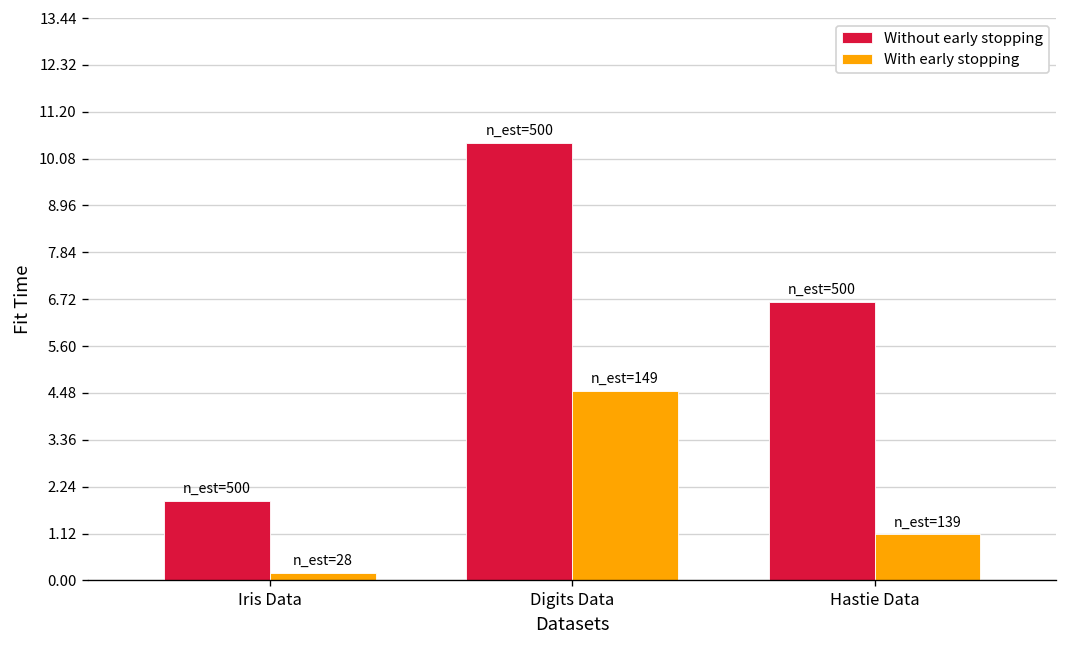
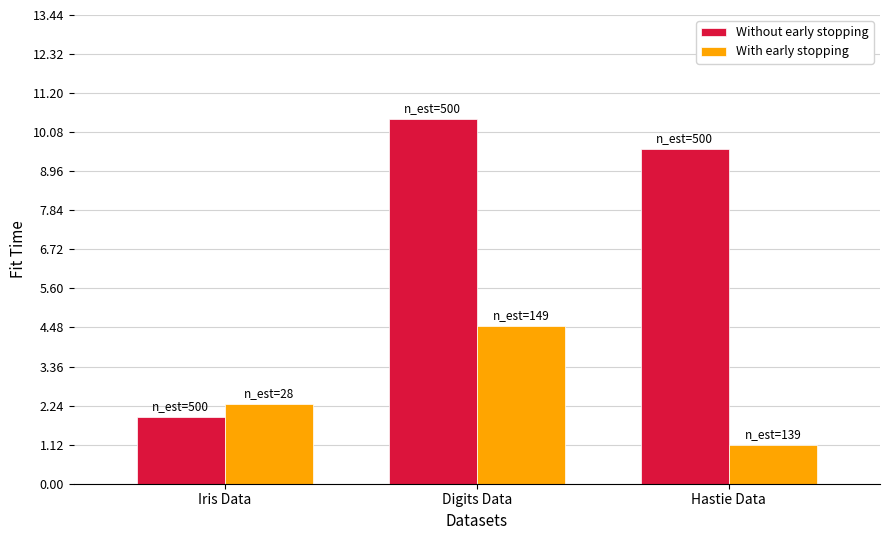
  {
    "Without early stopping": {
-     "Hastie Data": 6.7
+     "Hastie Data": 9.6
    },
    "With early stopping": {
-     "Iris Data": 0.2
+     "Iris Data": 2.3
    }
  }
